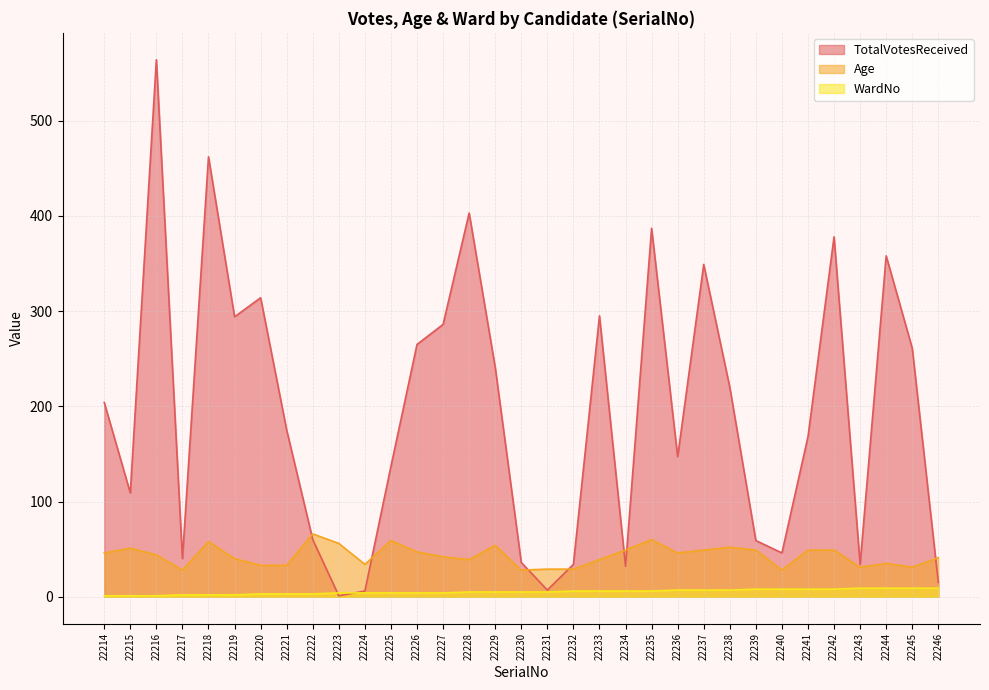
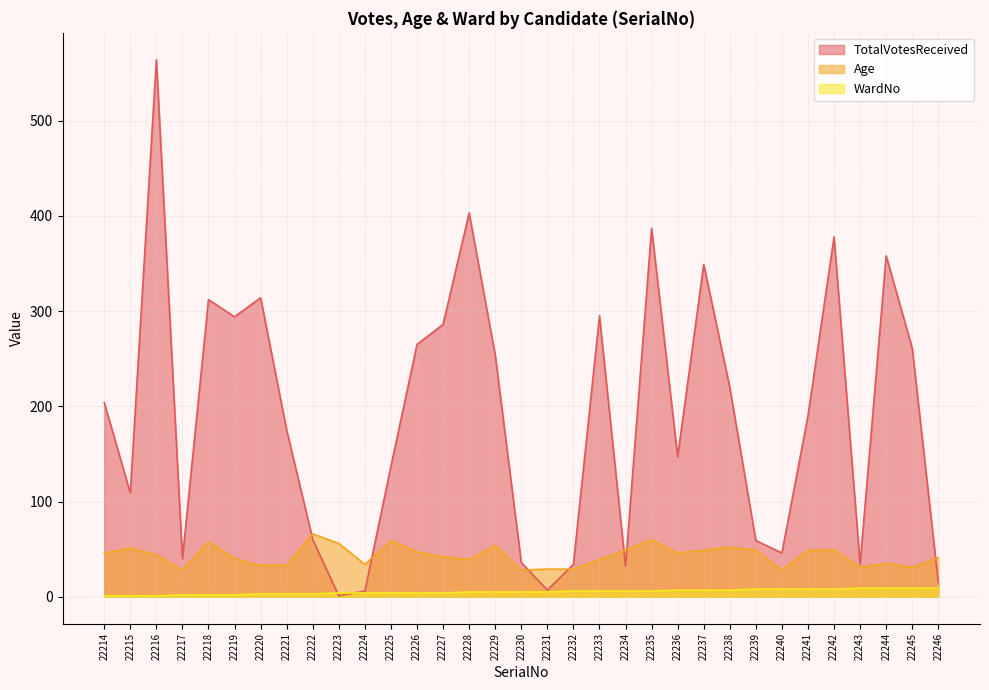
  {
    "TotalVotesReceived": {
      "22214": 200,
      "22215": 110,
      "22216": 560,
      "22217": 40,
-     "22218": 460,
+     "22218": 310,
      "22219": 290,
      "22220": 310,
      "22221": 180,
      "22222": 60,
      "22223": 0,
      "22225": 140,
      "22226": 270,
      "22227": 290,
      "22228": 400,
-     "22229": 240,
+     "22229": 250,
      "22230": 40,
      "22232": 30,
      "22233": 300,
      "22234": 30,
      "22235": 390,
      "22236": 150,
      "22237": 350,
      "22238": 220,
      "22239": 60,
      "22240": 50,
-     "22241": 170,
+     "22241": 190,
      "22242": 380,
      "22243": 30,
      "22244": 360,
      "22245": 260,
      "22246": 20
    }
  }
